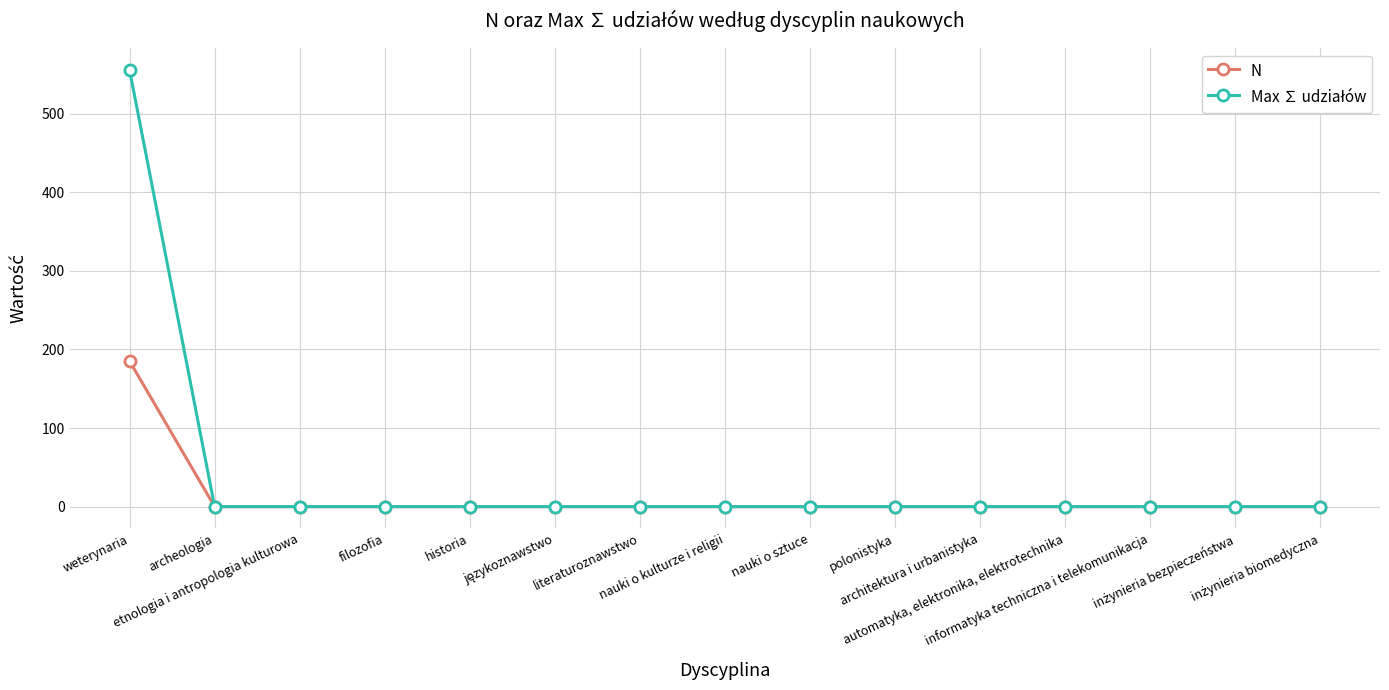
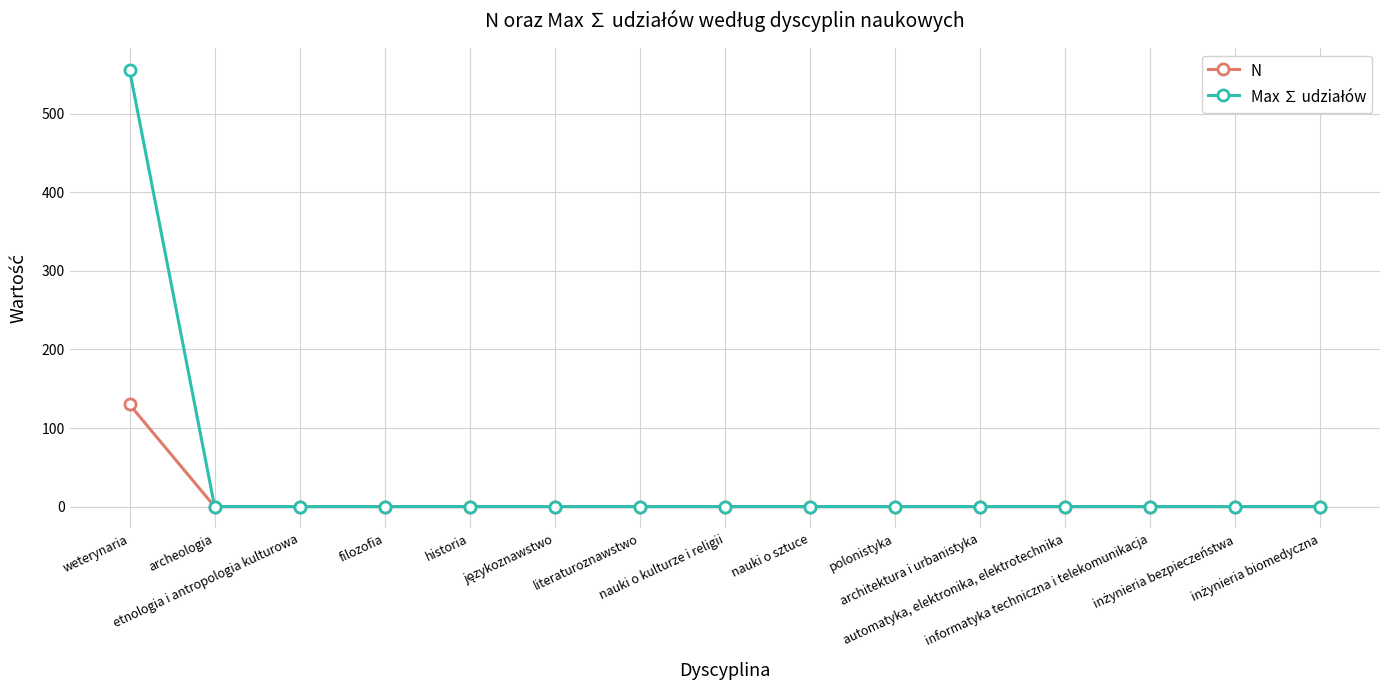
  {
    "N": {
-     "weterynaria": 190
+     "weterynaria": 130
    },
    "Max ∑ udziałów": {
      "weterynaria": 560
    }
  }
